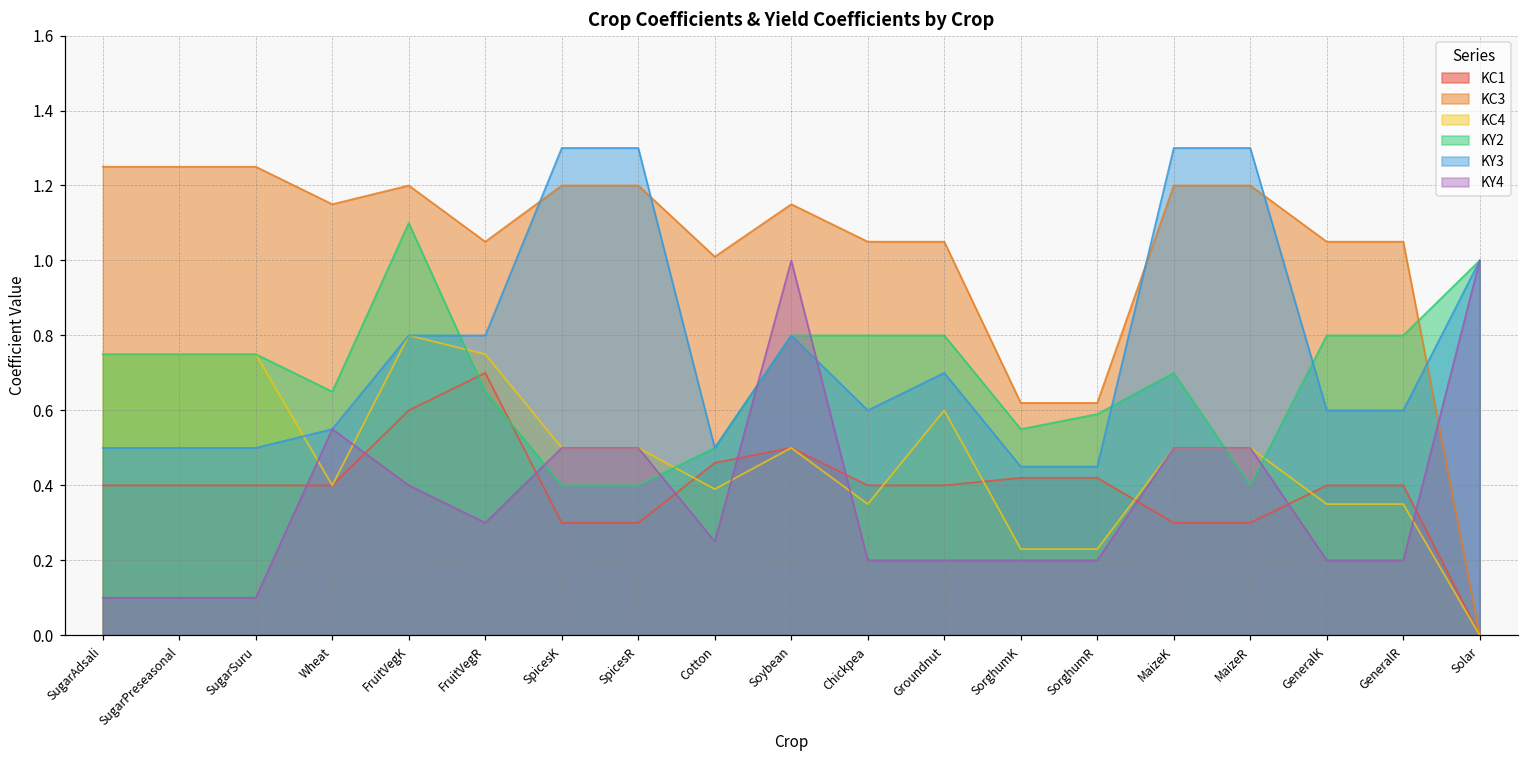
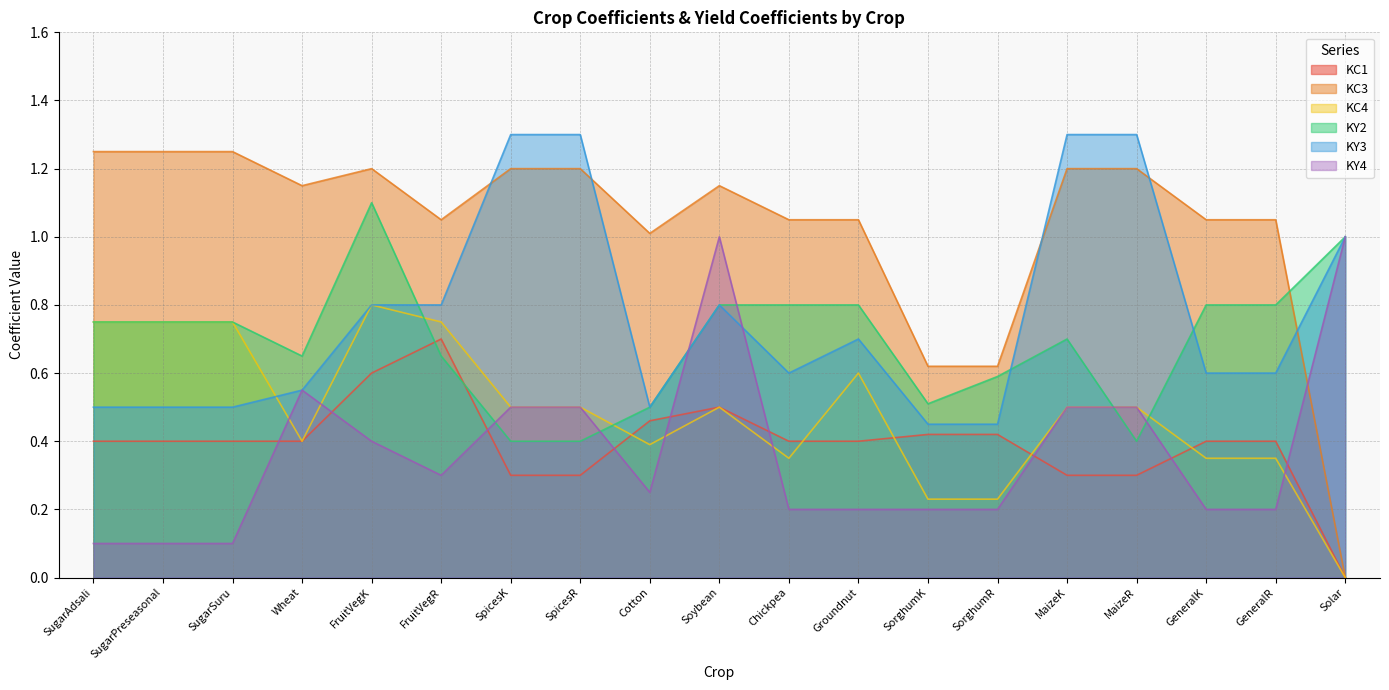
  {
    "KY2": {
      "Wheat": 0.65,
      "FruitVegK": 1.10,
      "FruitVegR": 0.65,
      "SpicesK": 0.40,
      "SpicesR": 0.40,
      "Chickpea": 0.80,
      "Groundnut": 0.80,
-     "SorghumK": 0.55,
+     "SorghumK": 0.51,
      "SorghumR": 0.59,
      "MaizeK": 0.70,
      "MaizeR": 0.40,
      "GeneralK": 0.80,
      "GeneralR": 0.80
    },
    "KY3": {
      "SugarAdsali": 0.50,
      "SugarPreseasonal": 0.50,
      "SugarSuru": 0.50,
      "FruitVegR": 0.80,
      "SpicesK": 1.30,
      "SpicesR": 1.30,
      "Chickpea": 0.60,
      "Groundnut": 0.70,
      "SorghumK": 0.45,
      "SorghumR": 0.45,
      "MaizeK": 1.30,
      "MaizeR": 1.30,
      "GeneralK": 0.60,
      "GeneralR": 0.60
    },
    "KY4": {
      "SugarAdsali": 0.10,
      "SugarPreseasonal": 0.10,
      "SugarSuru": 0.10,
      "FruitVegK": 0.40,
      "FruitVegR": 0.30,
      "Cotton": 0.25,
      "Soybean": 1.00,
      "Chickpea": 0.20,
      "Groundnut": 0.20,
      "SorghumK": 0.20,
      "SorghumR": 0.20,
      "GeneralK": 0.20,
      "GeneralR": 0.20
    }
  }
